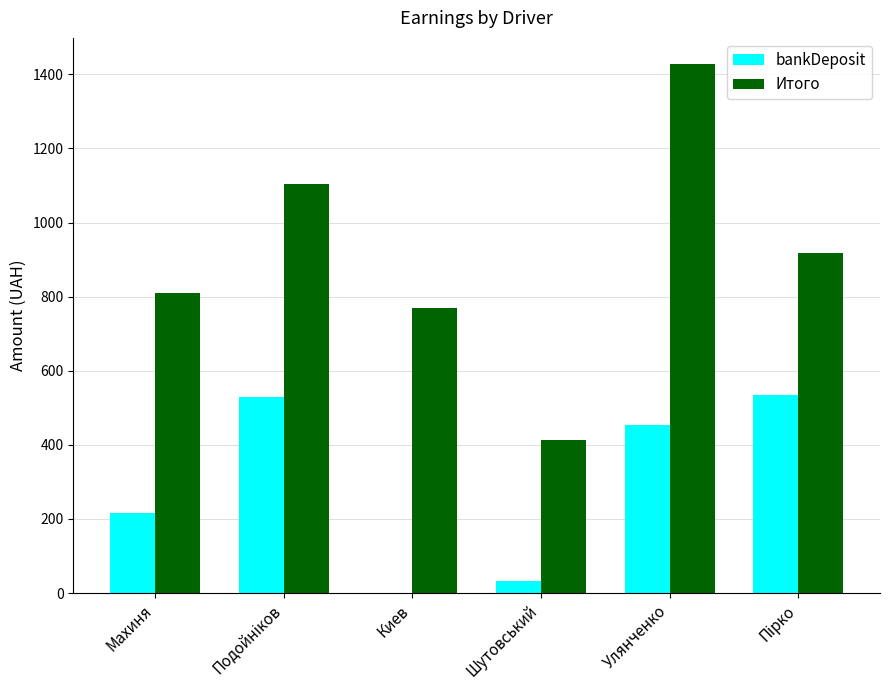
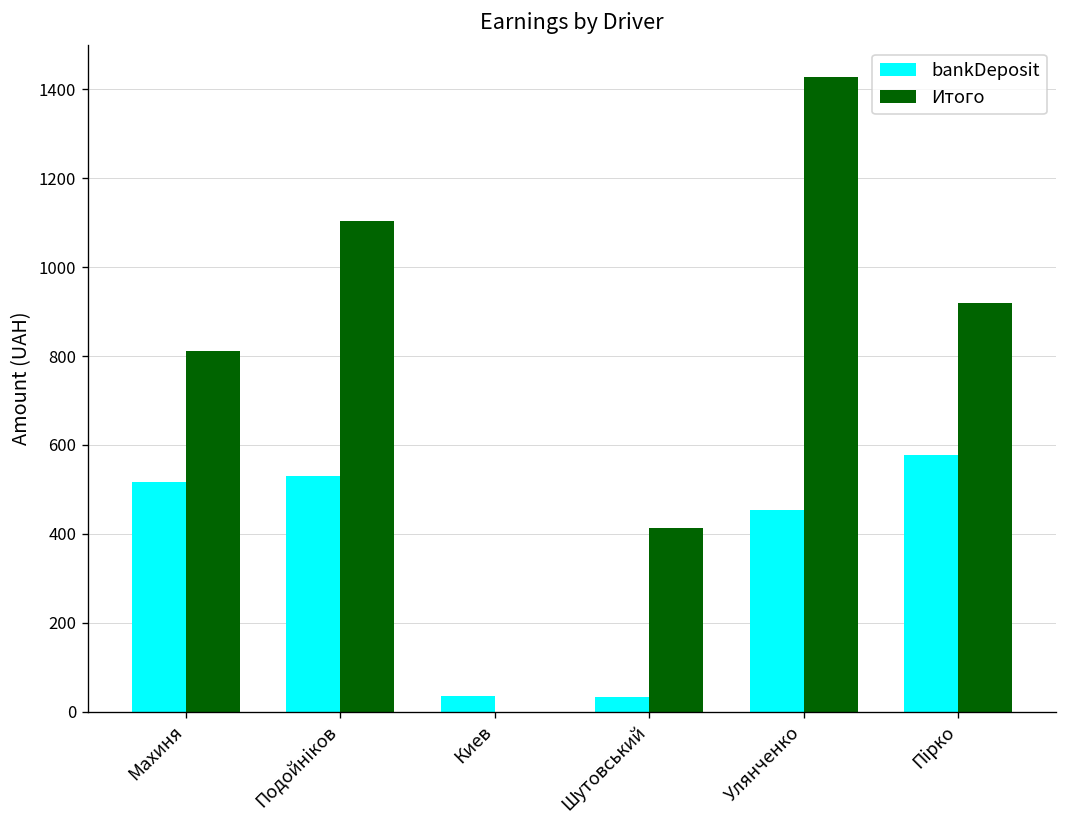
  {
    "bankDeposit": {
-     "Махиня": 220,
+     "Махиня": 520,
      "Подойніков": 530,
-     "Киев": 0,
+     "Киев": 40,
      "Шутовський": 30,
      "Улянченко": 450,
-     "Пірко": 530
+     "Пірко": 580
    },
    "Итого": {
      "Махиня": 810,
      "Подойніков": 1100,
-     "Киев": 770,
+     "Киев": 0,
      "Шутовський": 410,
      "Улянченко": 1430,
      "Пірко": 920
    }
  }
